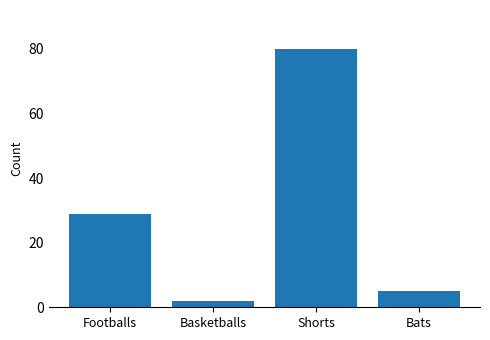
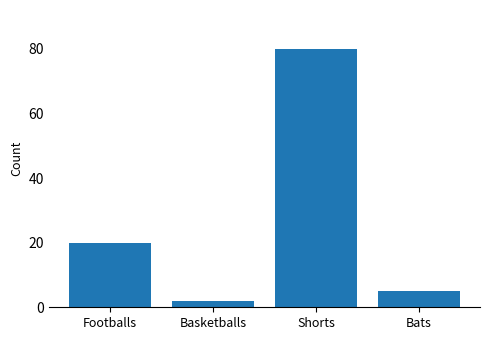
  {
-   "Footballs": 29,
+   "Footballs": 20,
    "Basketballs": 2,
    "Shorts": 80,
    "Bats": 5
  }
